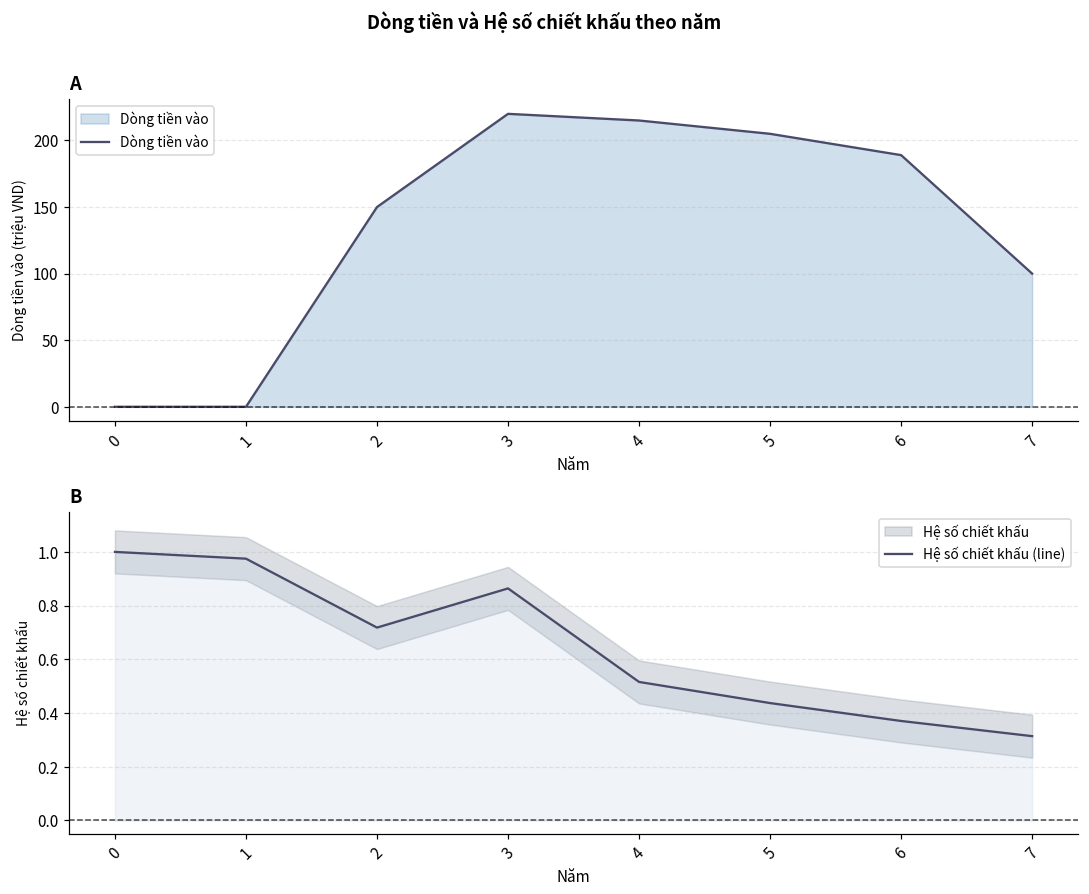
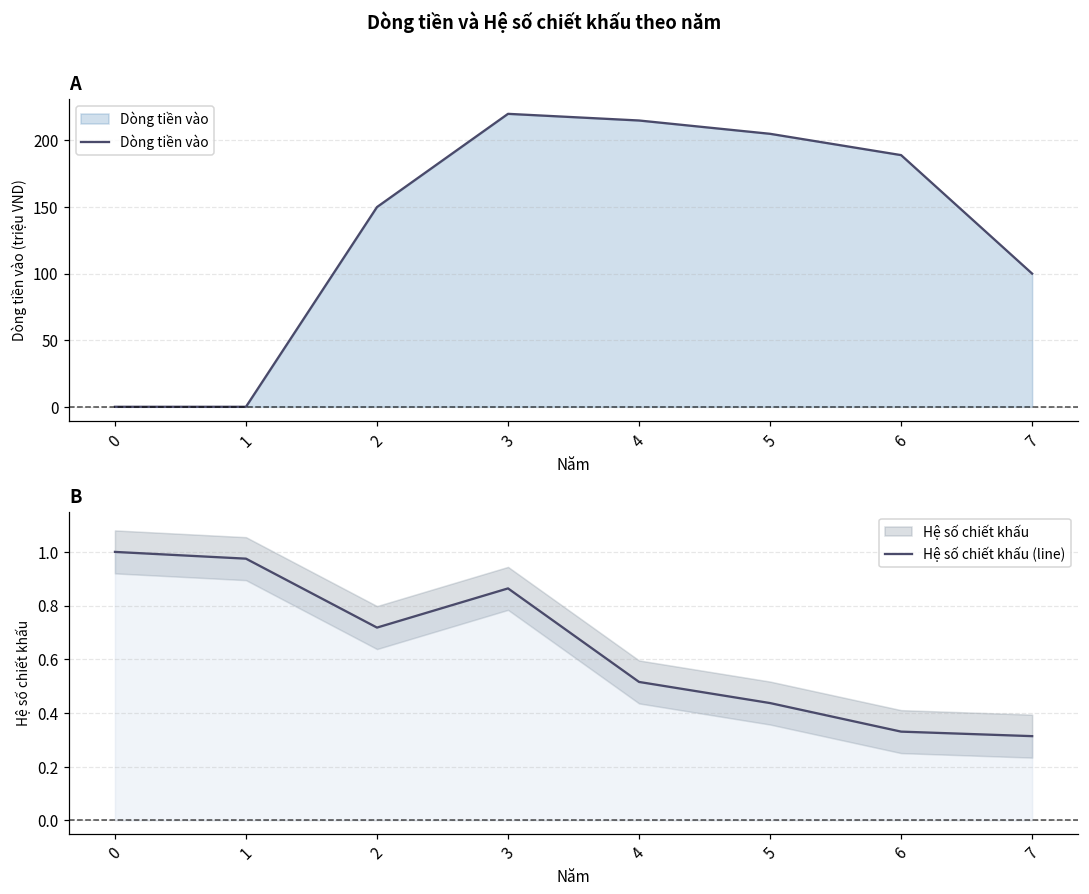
  {
    "A": {
      "0": 0,
      "1": 0,
      "2": 150,
      "3": 220,
      "4": 215,
      "5": 205,
      "6": 189,
      "7": 100
    },
    "B": {
      "Hệ số chiết khấu (line)": {
        "0": 1.00,
        "1": 0.97,
        "2": 0.72,
        "3": 0.86,
        "4": 0.52,
        "5": 0.44,
-       "6": 0.37,
+       "6": 0.33,
        "7": 0.31
      }
    }
  }
